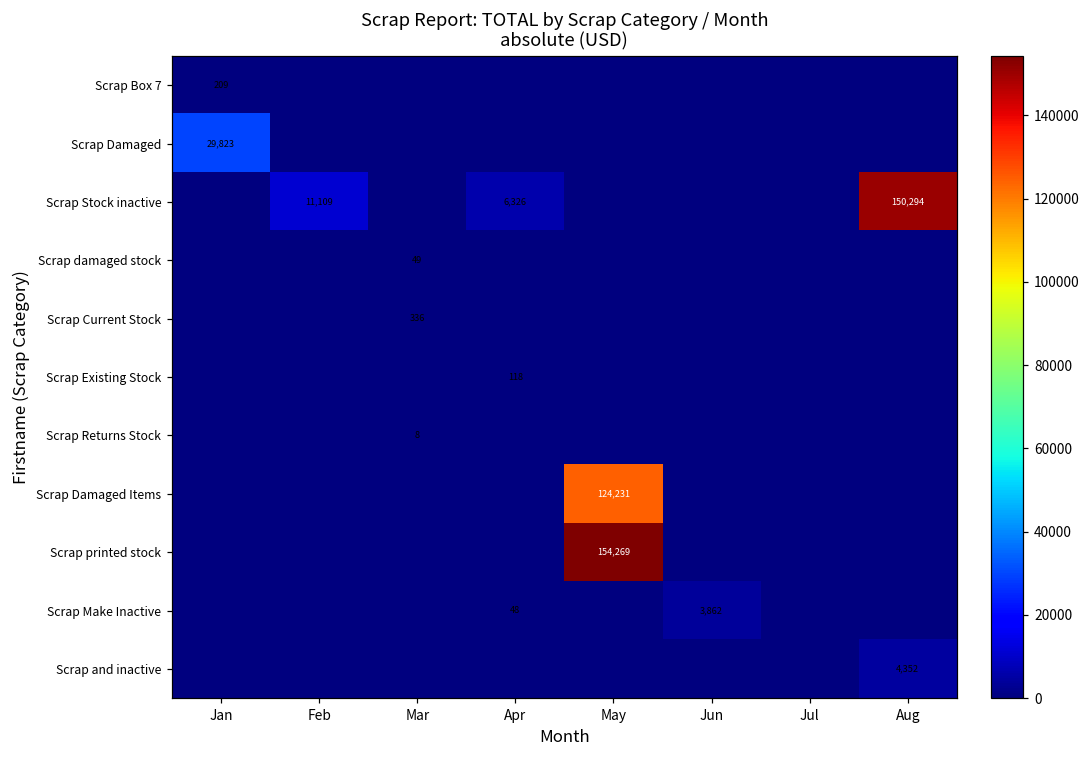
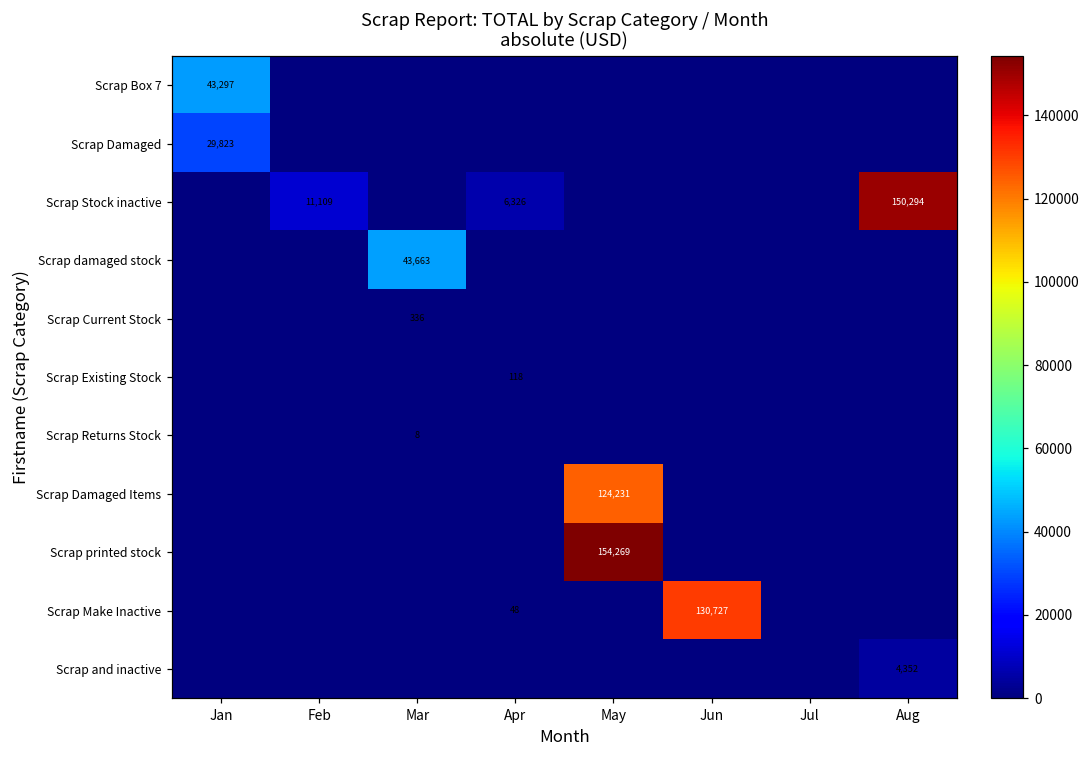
  {
    "Scrap Box 7": {
-     "Jan": "209"
+     "Jan": "43,297"
    },
    "Scrap Damaged": {
      "Jan": "29,823"
    },
    "Scrap Stock inactive": {
      "Feb": "11,109",
      "Apr": "6,326",
      "Aug": "150,294"
    },
    "Scrap damaged stock": {
-     "Mar": "49"
+     "Mar": "43,663"
    },
    "Scrap Current Stock": {
      "Mar": "336"
    },
    "Scrap Existing Stock": {
      "Apr": "118"
    },
    "Scrap Returns Stock": {
      "Mar": "8"
    },
    "Scrap Damaged Items": {
      "May": "124,231"
    },
    "Scrap printed stock": {
      "May": "154,269"
    },
    "Scrap Make Inactive": {
      "Apr": "48",
-     "Jun": "3,862"
+     "Jun": "130,727"
    },
    "Scrap and inactive": {
      "Aug": "4,352"
    }
  }
